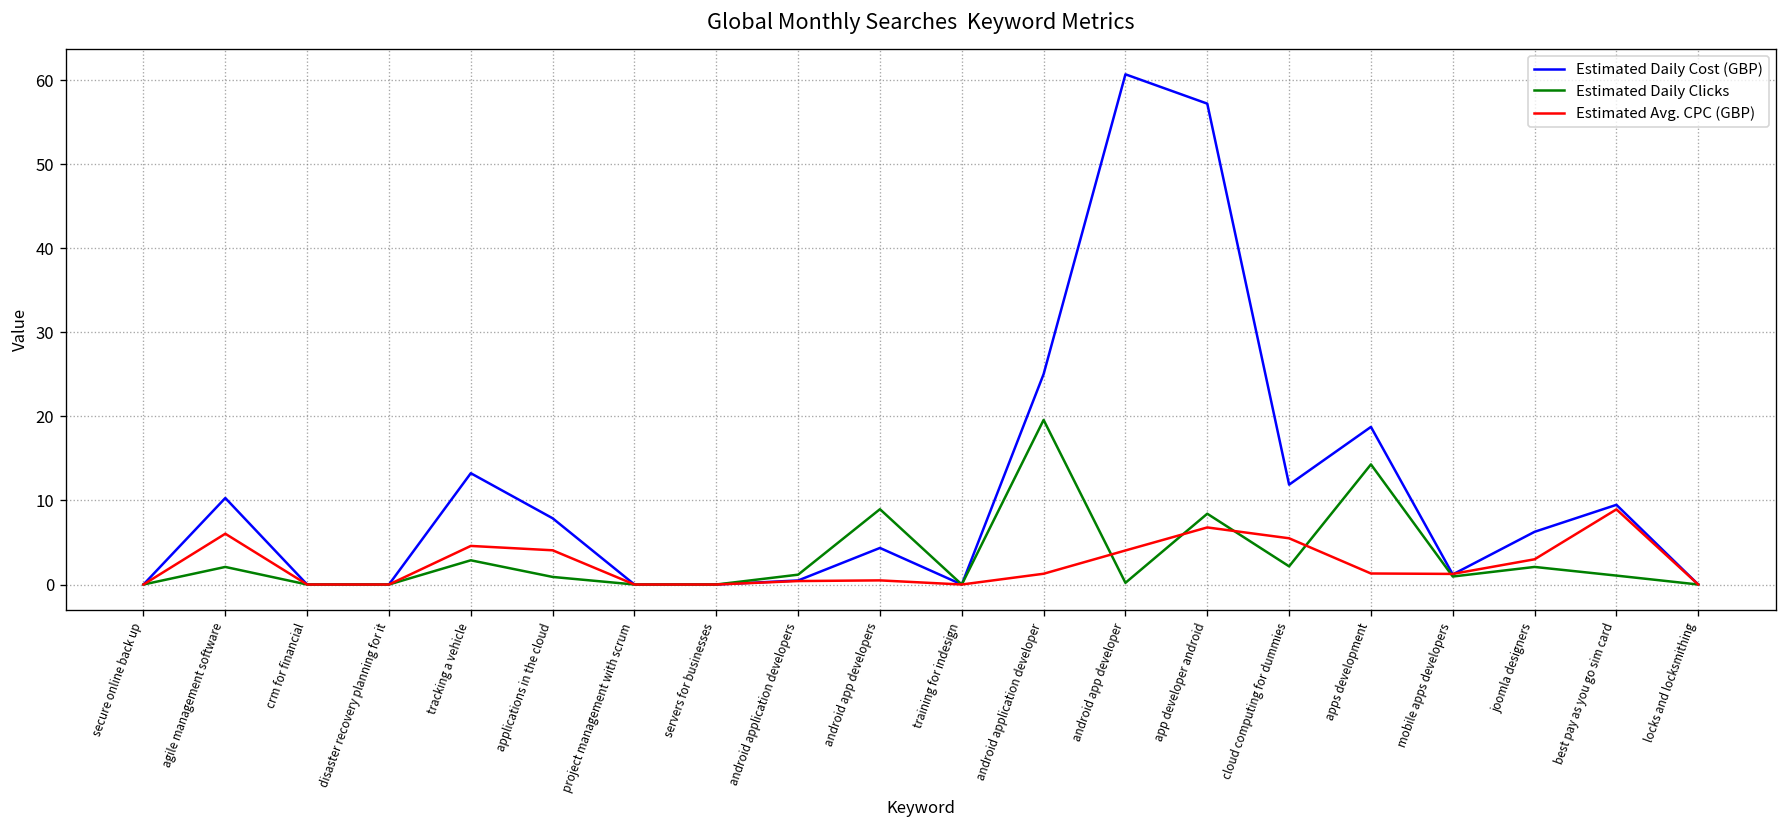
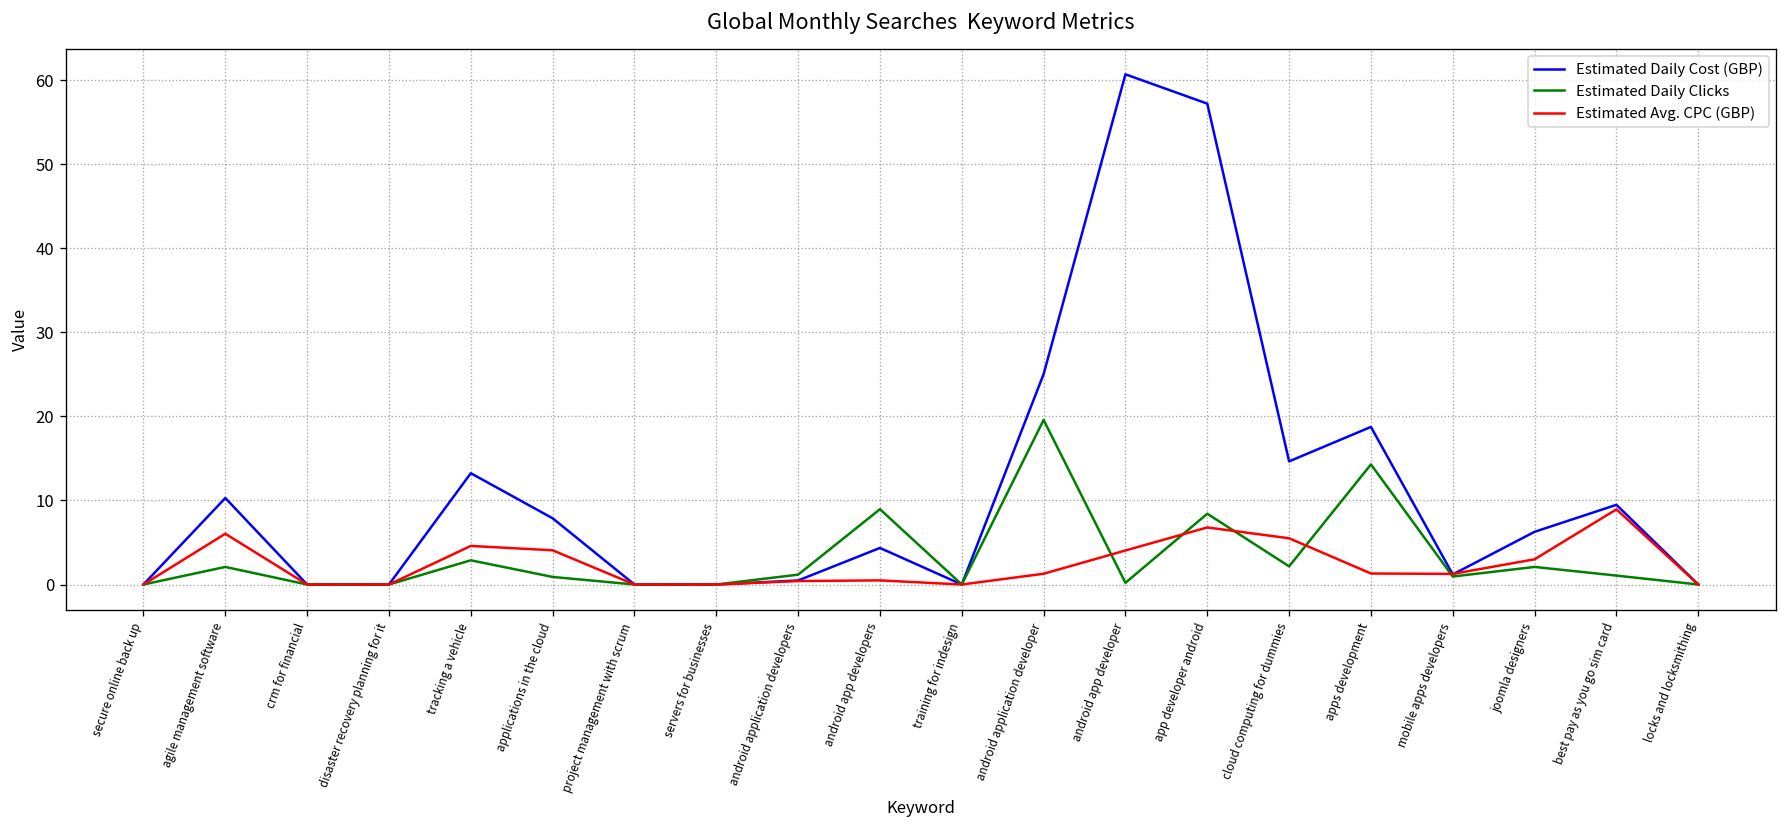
  {
    "Estimated Daily Cost (GBP)": {
      "agile management software": 10,
      "tracking a vehicle": 13,
      "applications in the cloud": 8,
      "android app developers": 4,
      "android application developer": 25,
      "android app developer": 61,
      "app developer android": 57,
-     "cloud computing for dummies": 12,
+     "cloud computing for dummies": 15,
      "apps development": 19,
      "joomla designers": 6,
      "best pay as you go sim card": 9
    },
    "Estimated Daily Clicks": {
      "agile management software": 2,
      "tracking a vehicle": 3,
      "applications in the cloud": 1,
      "android application developers": 1,
      "android app developers": 9,
      "android application developer": 20,
      "android app developer": 0,
      "app developer android": 8,
      "cloud computing for dummies": 2,
      "apps development": 14,
      "joomla designers": 2,
      "best pay as you go sim card": 1
    },
    "Estimated Avg. CPC (GBP)": {
      "agile management software": 6,
      "tracking a vehicle": 5,
      "applications in the cloud": 4,
      "android app developers": 0,
      "android application developer": 1,
      "android app developer": 4,
      "app developer android": 7,
      "cloud computing for dummies": 6,
      "apps development": 1,
      "joomla designers": 3,
      "best pay as you go sim card": 9
    }
  }
